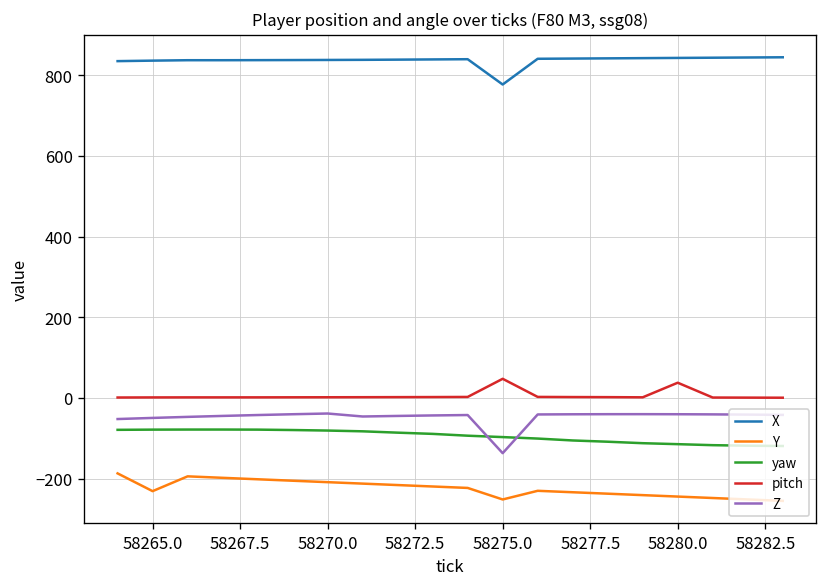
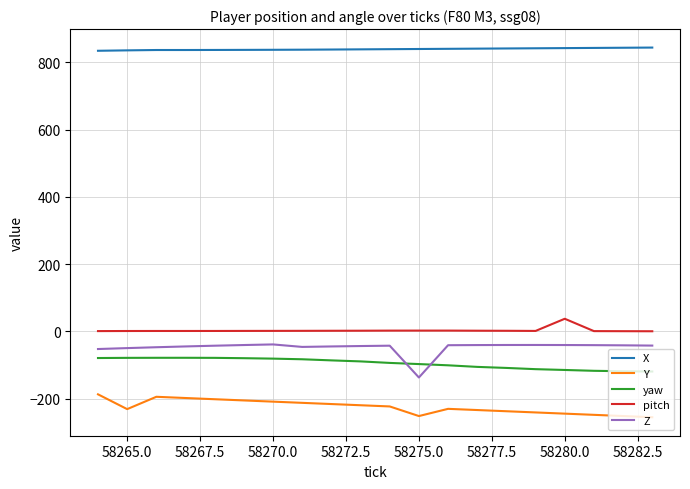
  {
    "X": {
      "58265.0": 840,
      "58270.0": 840,
-     "58275.0": 780,
+     "58275.0": 840,
      "58280.0": 840
    },
    "Y": {
      "58265.0": -230,
      "58270.0": -210,
      "58275.0": -250,
      "58280.0": -240
    },
    "yaw": {
      "58265.0": -80,
      "58270.0": -80,
      "58275.0": -100,
      "58280.0": -110
    },
    "pitch": {
      "58265.0": 0,
      "58270.0": 0,
-     "58275.0": 50,
+     "58275.0": 0,
      "58280.0": 40
    },
    "Z": {
      "58265.0": -50,
      "58270.0": -40,
      "58275.0": -140,
      "58280.0": -40
    }
  }
